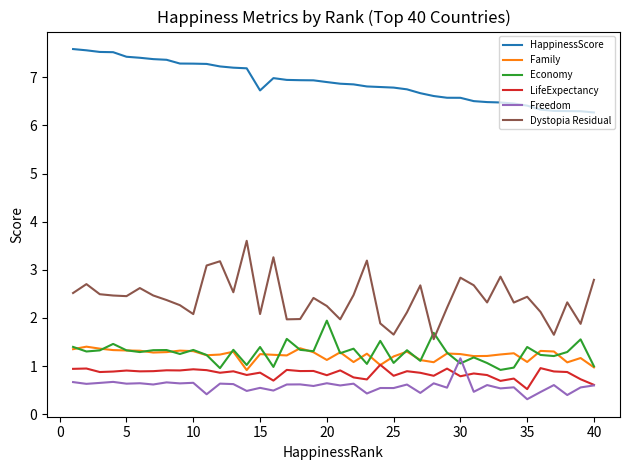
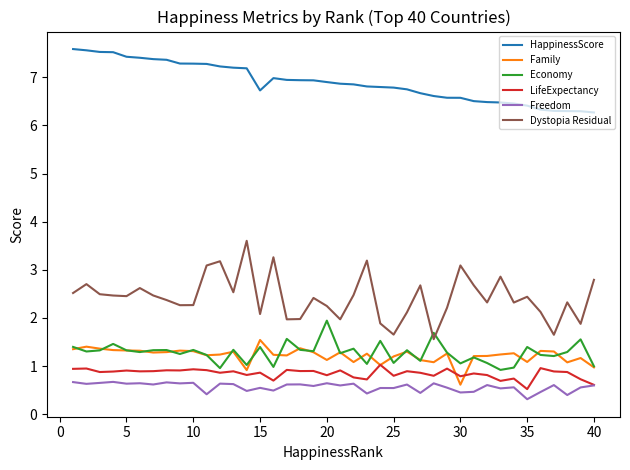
  {
    "HappinessScore": {
      "5": 7.4,
      "10": 7.3,
      "15": 6.7,
      "20": 6.9,
      "25": 6.8,
      "30": 6.6
    },
    "Family": {
-     "15": 1.2,
+     "15": 1.5,
      "20": 1.1,
      "25": 1.2,
-     "30": 1.2,
+     "30": 0.6,
      "35": 1.1
    },
    "Economy": {
      "15": 1.4,
      "20": 1.9,
      "25": 1.1,
      "30": 1.1,
      "35": 1.4
    },
    "LifeExpectancy": {
      "5": 0.9,
      "10": 0.9,
      "15": 0.9,
      "20": 0.8,
      "25": 0.8,
      "30": 0.8,
      "35": 0.5
    },
    "Freedom": {
      "5": 0.6,
      "10": 0.7,
      "15": 0.5,
      "20": 0.6,
      "25": 0.5,
-     "30": 1.2,
+     "30": 0.5,
      "35": 0.3
    },
    "Dystopia Residual": {
      "5": 2.5,
-     "10": 2.1,
+     "10": 2.3,
      "15": 2.1,
      "20": 2.2,
      "25": 1.7,
-     "30": 2.8,
+     "30": 3.1,
      "35": 2.4,
      "40": 2.8
    }
  }
